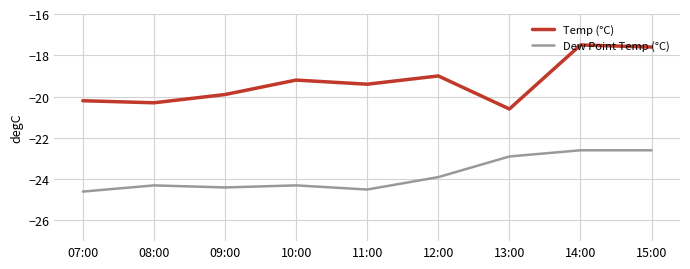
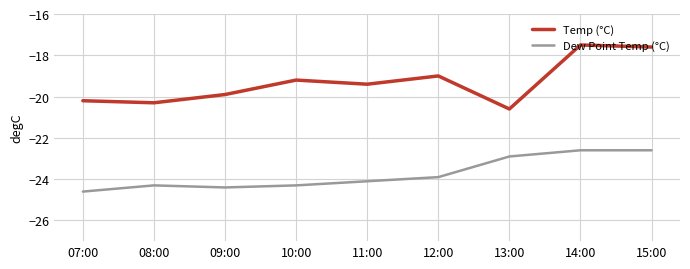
  {
    "Temp (°C)": {
      "07:00": -20.2,
      "08:00": -20.3,
      "09:00": -19.9,
      "10:00": -19.2,
      "11:00": -19.4,
      "12:00": -19.0,
      "13:00": -20.6,
      "14:00": -17.5,
      "15:00": -17.6
    },
    "Dew Point Temp (°C)": {
      "07:00": -24.6,
      "08:00": -24.3,
      "09:00": -24.4,
      "10:00": -24.3,
-     "11:00": -24.5,
+     "11:00": -24.1,
      "12:00": -23.9,
      "13:00": -22.9,
      "14:00": -22.6,
      "15:00": -22.6
    }
  }
